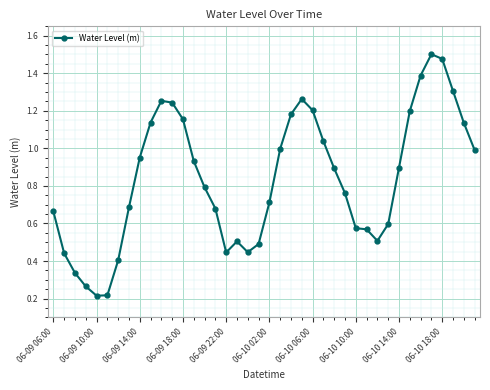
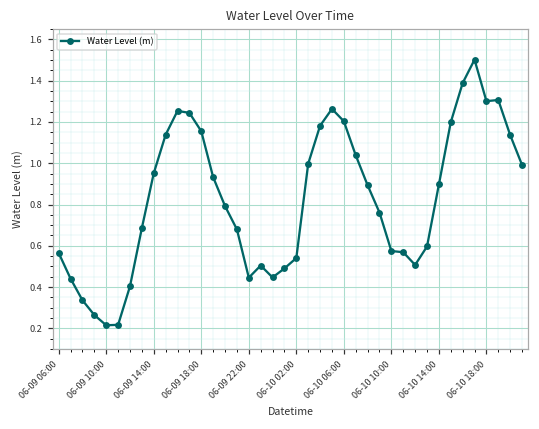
  {
-   "06-09 06:00": 0.66,
+   "06-09 06:00": 0.57,
    "06-09 10:00": 0.22,
    "06-09 14:00": 0.95,
    "06-09 18:00": 1.15,
    "06-09 22:00": 0.45,
-   "06-10 02:00": 0.71,
+   "06-10 02:00": 0.54,
    "06-10 06:00": 1.20,
    "06-10 10:00": 0.57,
    "06-10 14:00": 0.90,
-   "06-10 18:00": 1.48
+   "06-10 18:00": 1.30
  }
